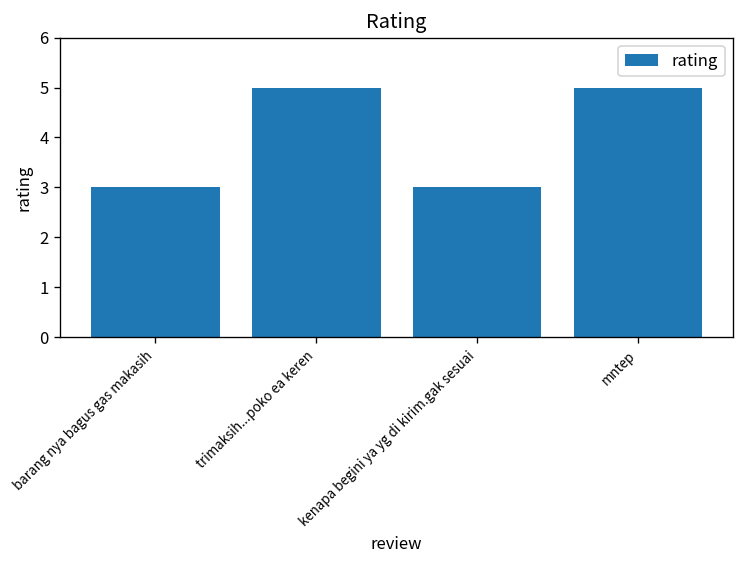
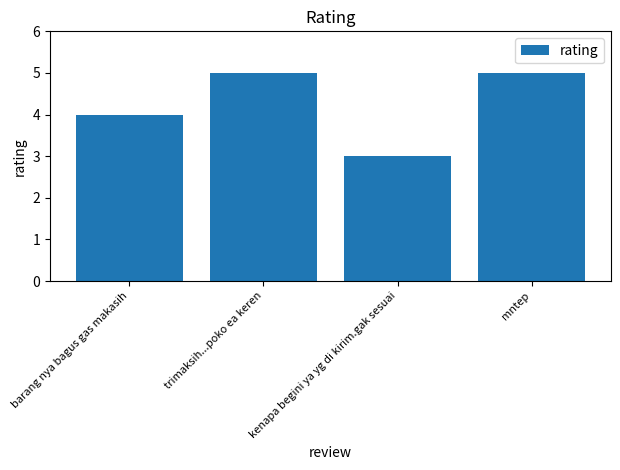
  {
-   "barang nya bagus gas makasih": 3,
+   "barang nya bagus gas makasih": 4,
    "trimaksih...poko ea keren": 5,
    "kenapa begini ya yg di kirim.gak sesuai": 3,
    "mntep": 5
  }
